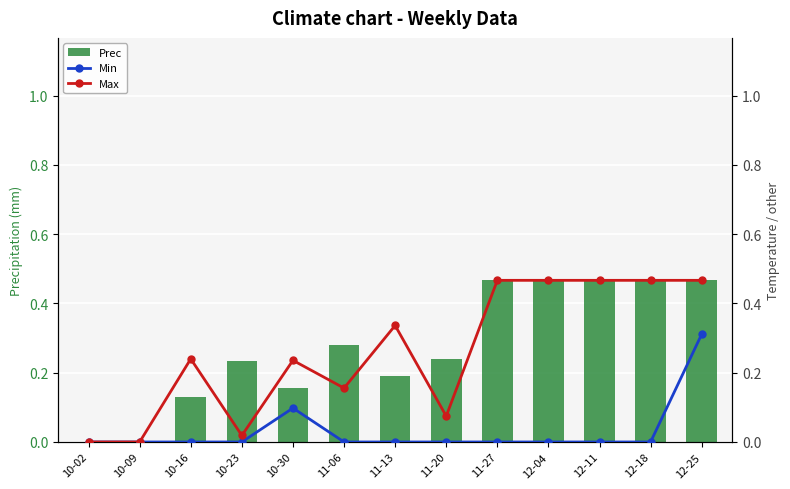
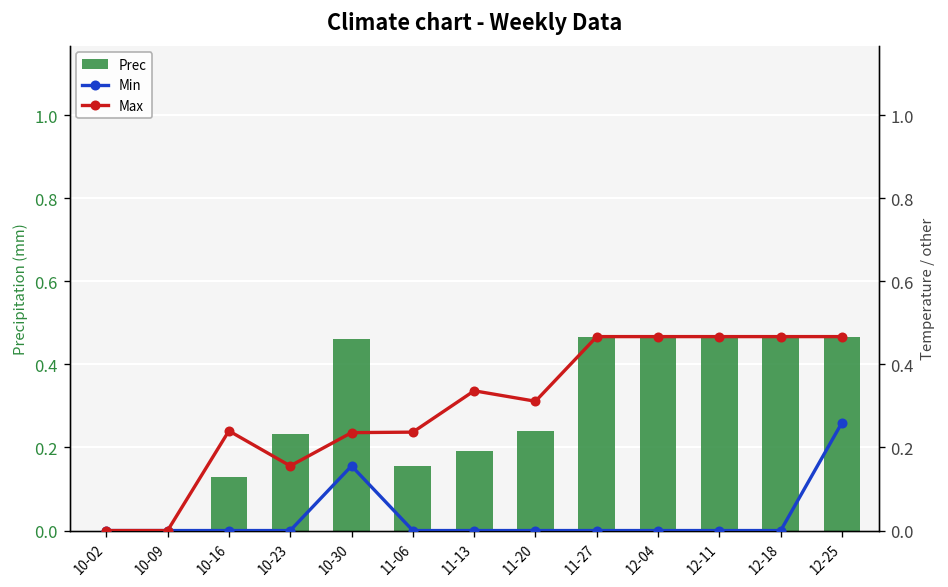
  {
    "Prec": {
      "10-02": 0.00,
      "10-09": 0.00,
      "10-16": 0.13,
      "10-23": 0.23,
-     "10-30": 0.16,
-     "11-06": 0.28,
+     "10-30": 0.46,
+     "11-06": 0.16,
      "11-13": 0.19,
      "11-20": 0.24,
      "11-27": 0.47,
      "12-04": 0.47,
      "12-11": 0.47,
      "12-18": 0.47,
      "12-25": 0.47
    },
    "Min": {
      "10-16": 0.00,
      "10-23": 0.00,
-     "10-30": 0.10,
+     "10-30": 0.16,
      "11-06": 0.00,
      "11-13": 0.00,
      "11-20": 0.00,
      "11-27": 0.00,
      "12-04": 0.00,
      "12-11": 0.00,
      "12-18": 0.00,
-     "12-25": 0.31
+     "12-25": 0.26
    },
    "Max": {
      "10-16": 0.24,
-     "10-23": 0.02,
+     "10-23": 0.16,
      "10-30": 0.24,
-     "11-06": 0.16,
+     "11-06": 0.24,
      "11-13": 0.34,
-     "11-20": 0.07,
+     "11-20": 0.31,
      "11-27": 0.47,
      "12-04": 0.47,
      "12-11": 0.47,
      "12-18": 0.47,
      "12-25": 0.47
    }
  }
